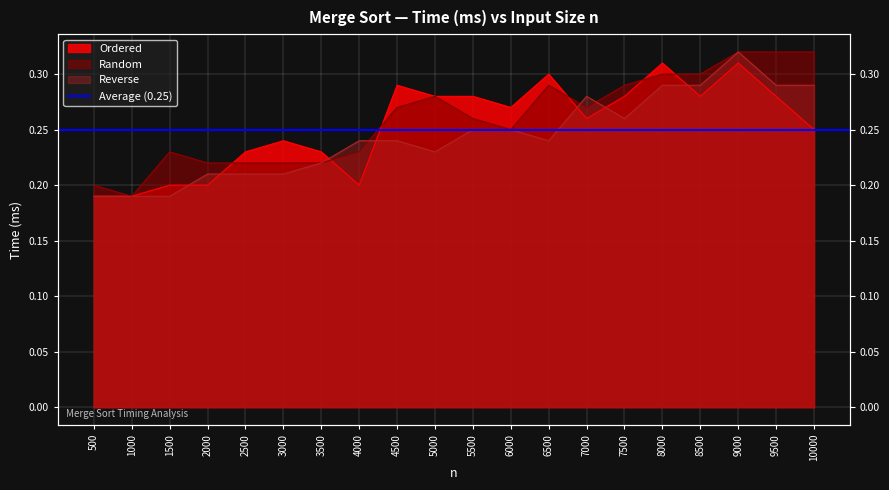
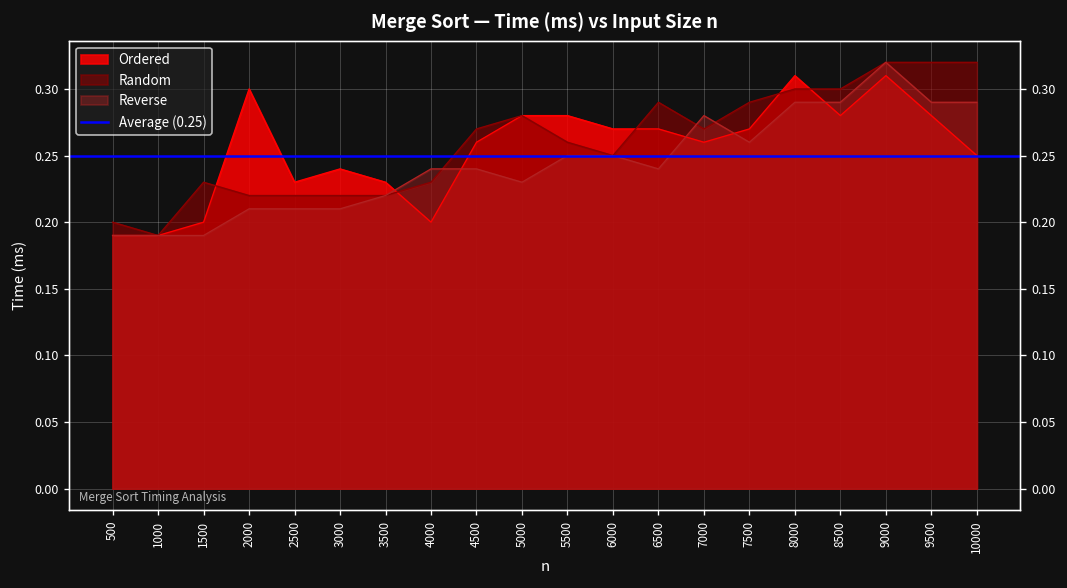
  {
    "Ordered": {
      "1500": 0.20,
-     "2000": 0.2,
+     "2000": 0.3,
      "2500": 0.23,
      "3000": 0.24,
      "3500": 0.23,
      "4000": 0.20,
-     "4500": 0.29,
+     "4500": 0.26,
      "5500": 0.28,
      "6000": 0.27,
-     "6500": 0.30,
+     "6500": 0.27,
      "7000": 0.26,
-     "7500": 0.28,
+     "7500": 0.27,
      "8000": 0.31,
      "8500": 0.28,
      "9000": 0.31,
      "9500": 0.28,
      "10000": 0.25
    }
  }
